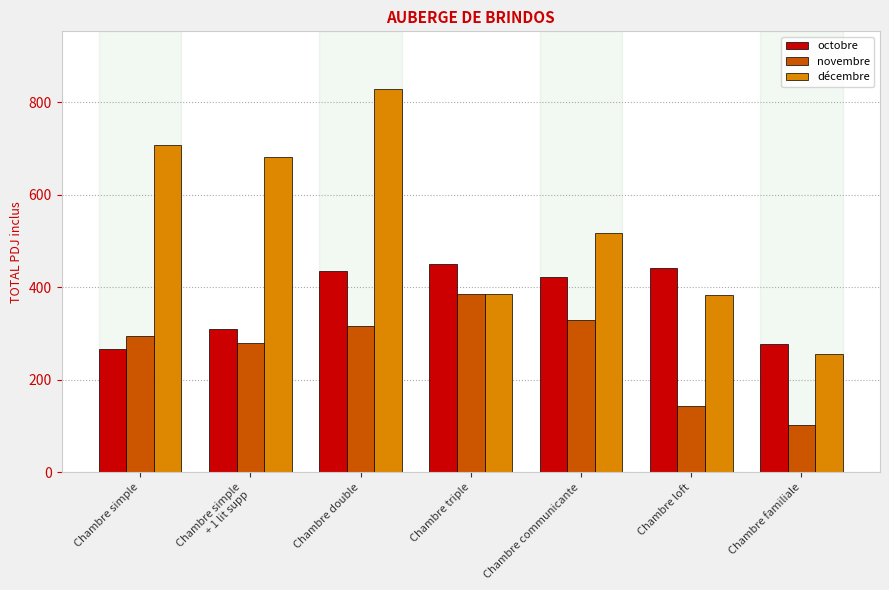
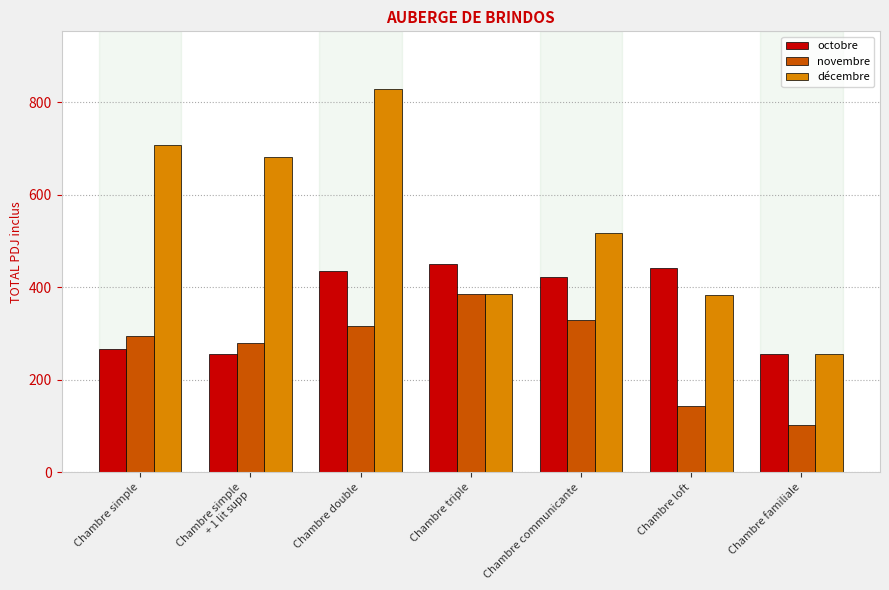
  {
    "octobre": {
      "Chambre simple": 270,
-     "Chambre simple + 1 lit supp": 310,
+     "Chambre simple + 1 lit supp": 260,
      "Chambre double": 430,
      "Chambre triple": 450,
      "Chambre communicante": 420,
      "Chambre loft": 440,
-     "Chambre familiale": 280
+     "Chambre familiale": 260
    }
  }
